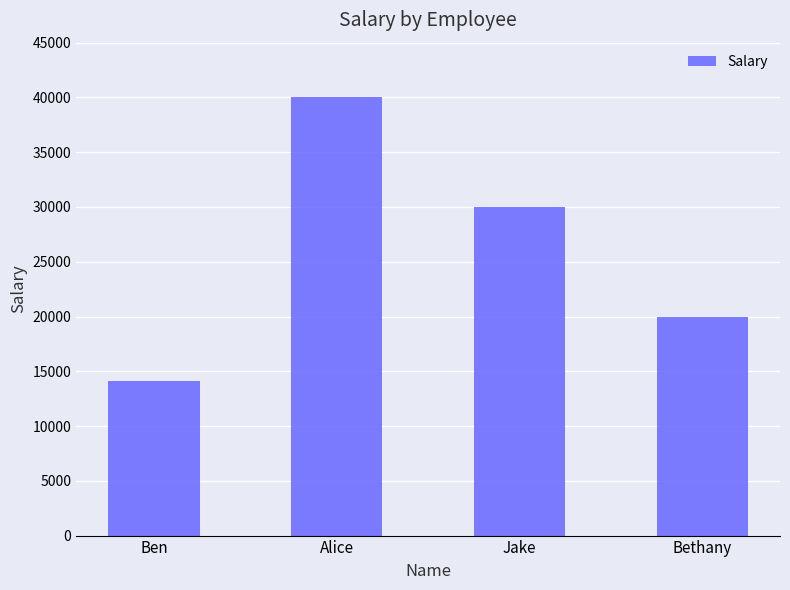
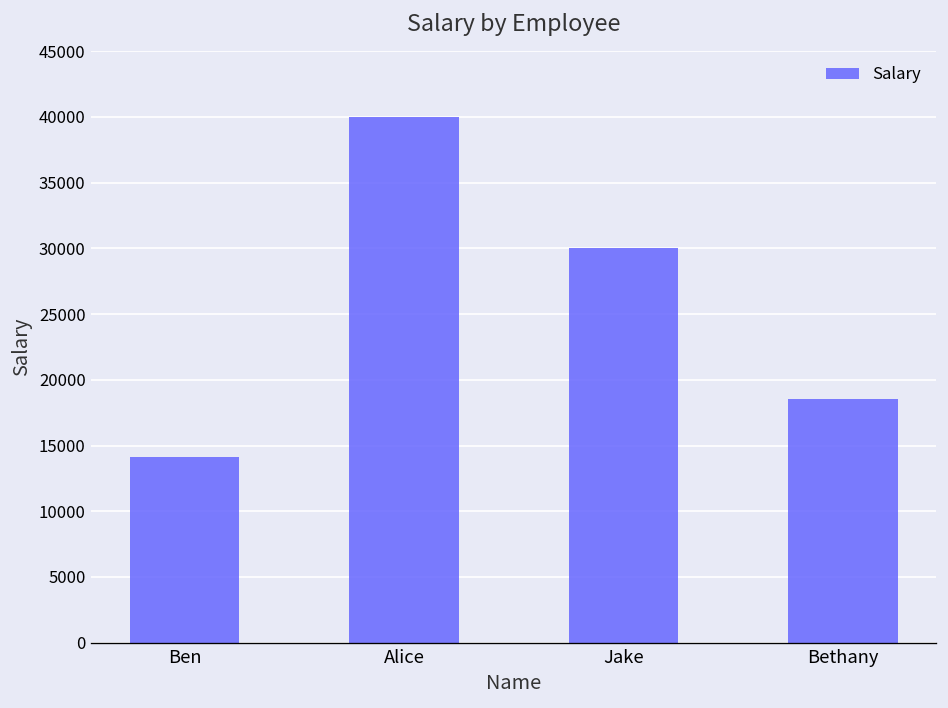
  {
    "Ben": 14100,
    "Alice": 40000,
    "Jake": 30000,
-   "Bethany": 20000
+   "Bethany": 18600
  }
